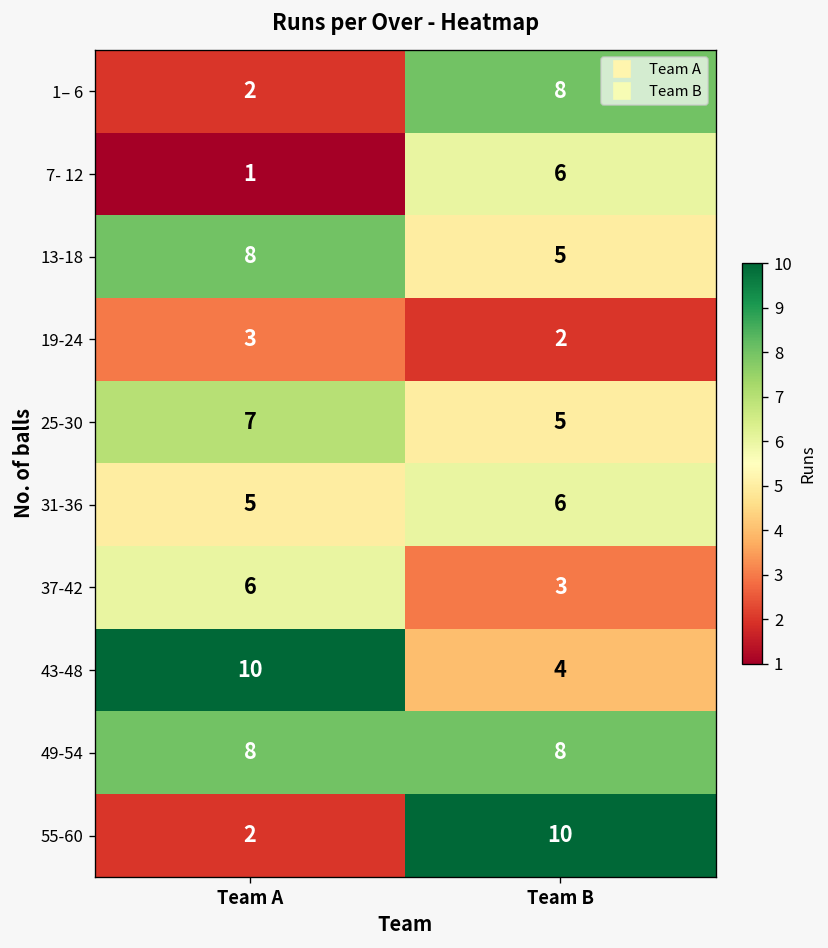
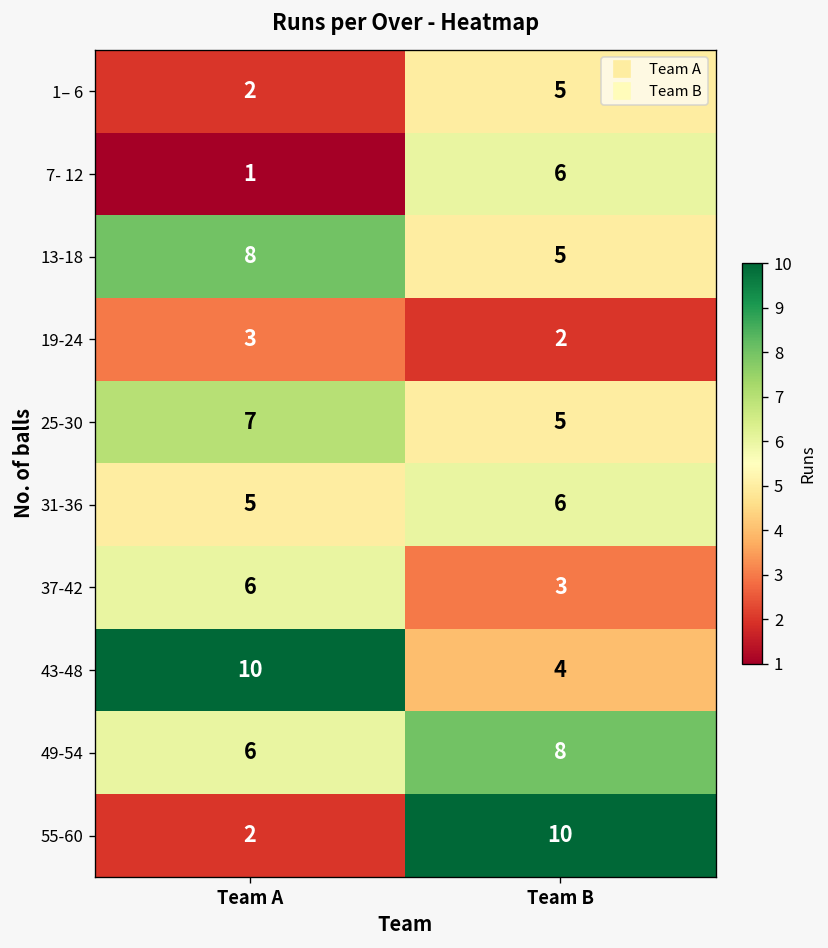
  {
    "1– 6": {
      "Team A": 2,
-     "Team B": 8
+     "Team B": 5
    },
    "7- 12": {
      "Team A": 1,
      "Team B": 6
    },
    "13-18": {
      "Team A": 8,
      "Team B": 5
    },
    "19-24": {
      "Team A": 3,
      "Team B": 2
    },
    "25-30": {
      "Team A": 7,
      "Team B": 5
    },
    "31-36": {
      "Team A": 5,
      "Team B": 6
    },
    "37-42": {
      "Team A": 6,
      "Team B": 3
    },
    "43-48": {
      "Team A": 10,
      "Team B": 4
    },
    "49-54": {
-     "Team A": 8,
+     "Team A": 6,
      "Team B": 8
    },
    "55-60": {
      "Team A": 2,
      "Team B": 10
    }
  }
